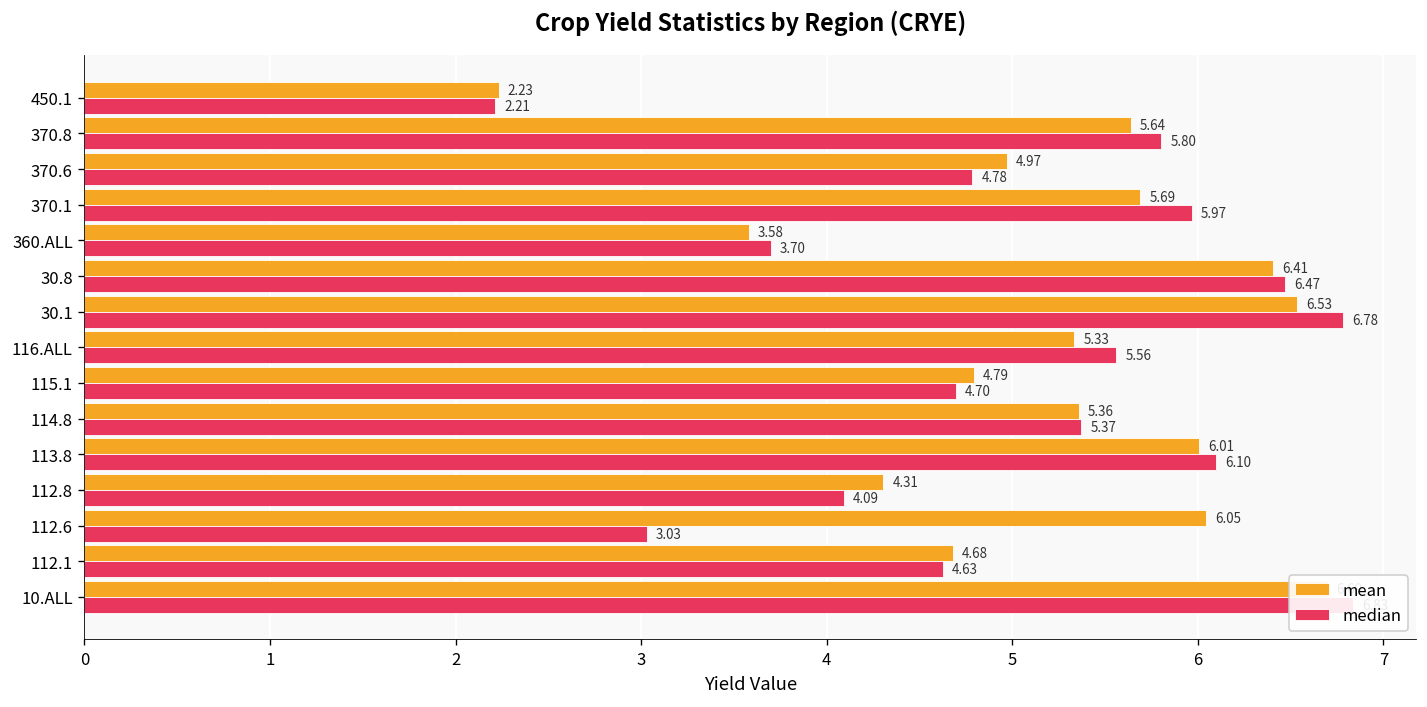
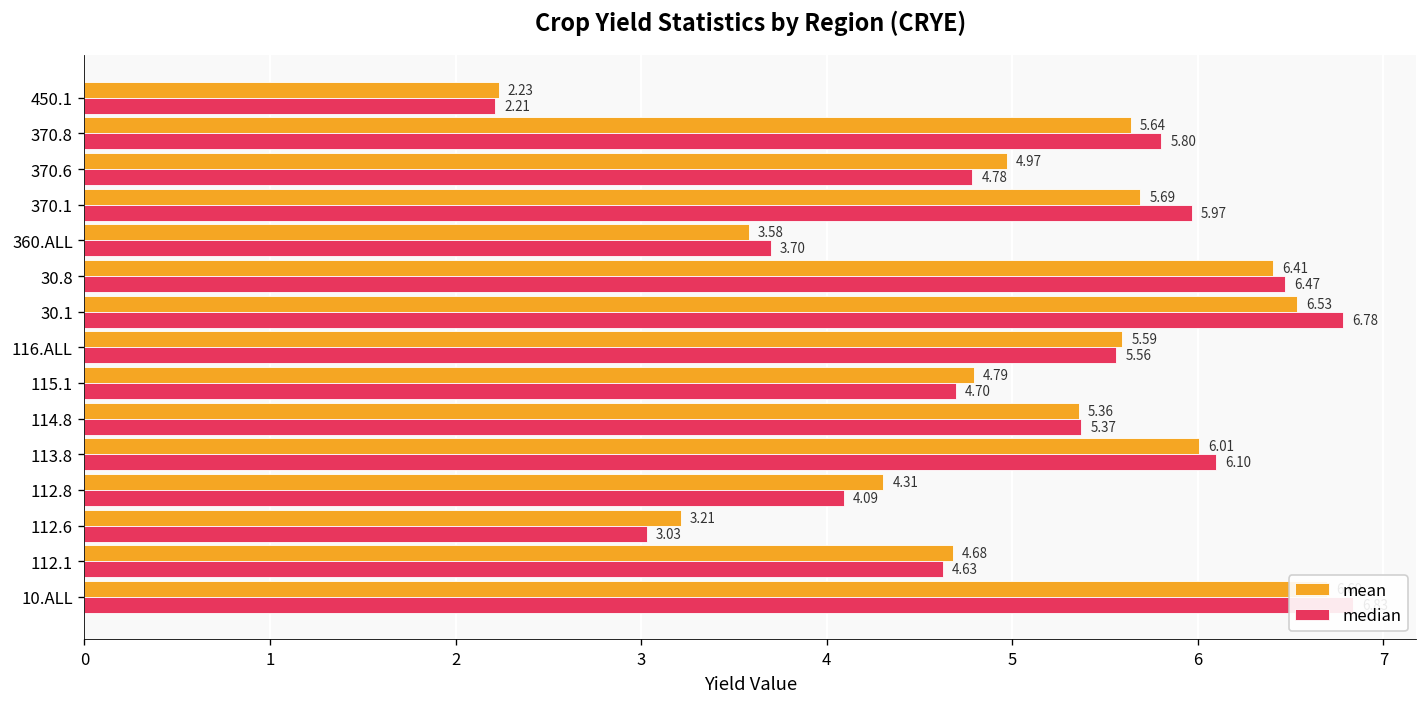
  {
    "mean": {
      "450.1": 2.23,
      "370.8": 5.64,
      "370.6": 4.97,
      "370.1": 5.69,
      "360.ALL": 3.58,
      "30.8": 6.41,
      "30.1": 6.53,
-     "116.ALL": 5.33,
+     "116.ALL": 5.59,
      "115.1": 4.79,
      "114.8": 5.36,
      "113.8": 6.01,
      "112.8": 4.31,
-     "112.6": 6.05,
+     "112.6": 3.21,
      "112.1": 4.68
    },
    "median": {
      "450.1": 2.21,
      "370.8": 5.80,
      "370.6": 4.78,
      "370.1": 5.97,
      "360.ALL": 3.70,
      "30.8": 6.47,
      "30.1": 6.78,
      "116.ALL": 5.56,
      "115.1": 4.70,
      "114.8": 5.37,
      "113.8": 6.10,
      "112.8": 4.09,
      "112.6": 3.03,
      "112.1": 4.63
    }
  }
